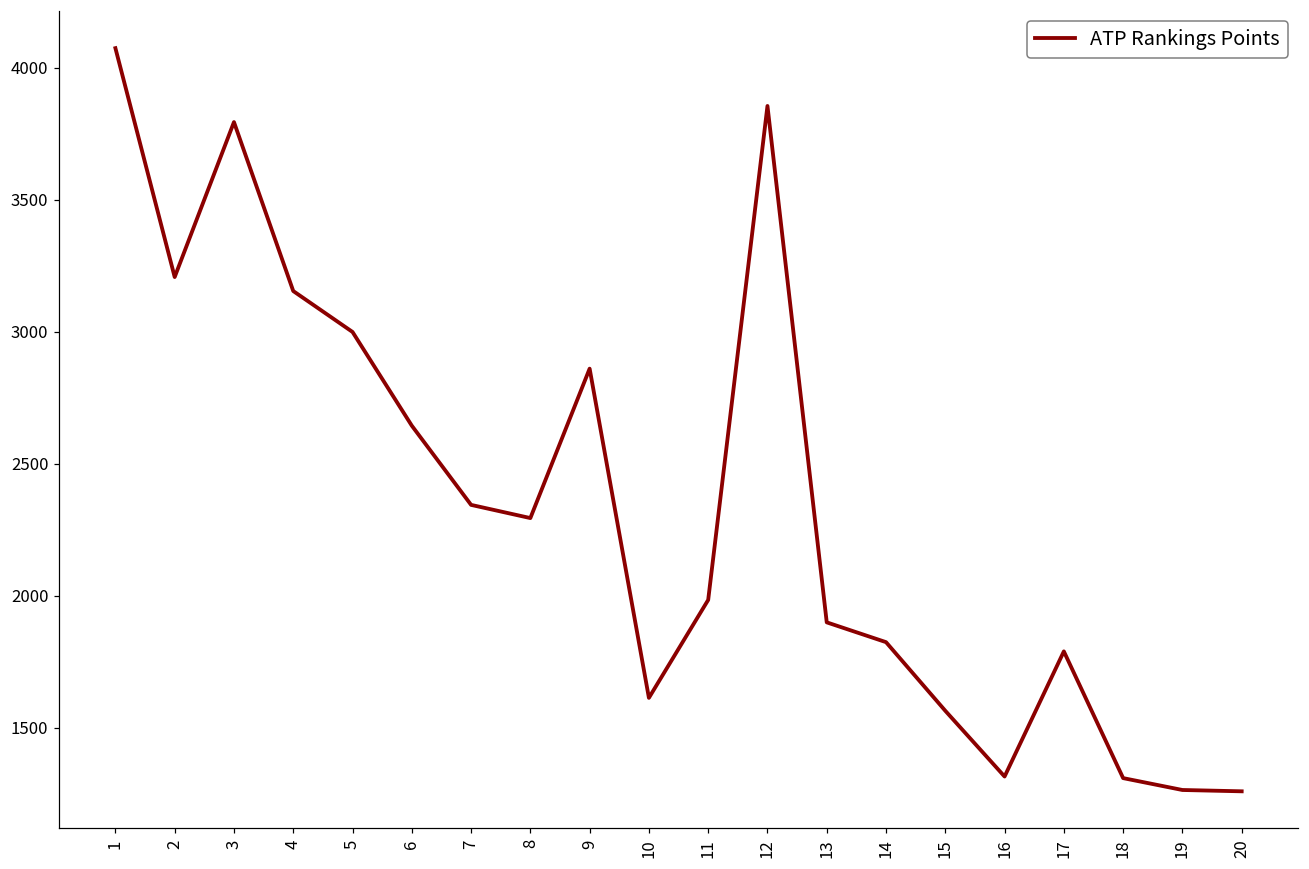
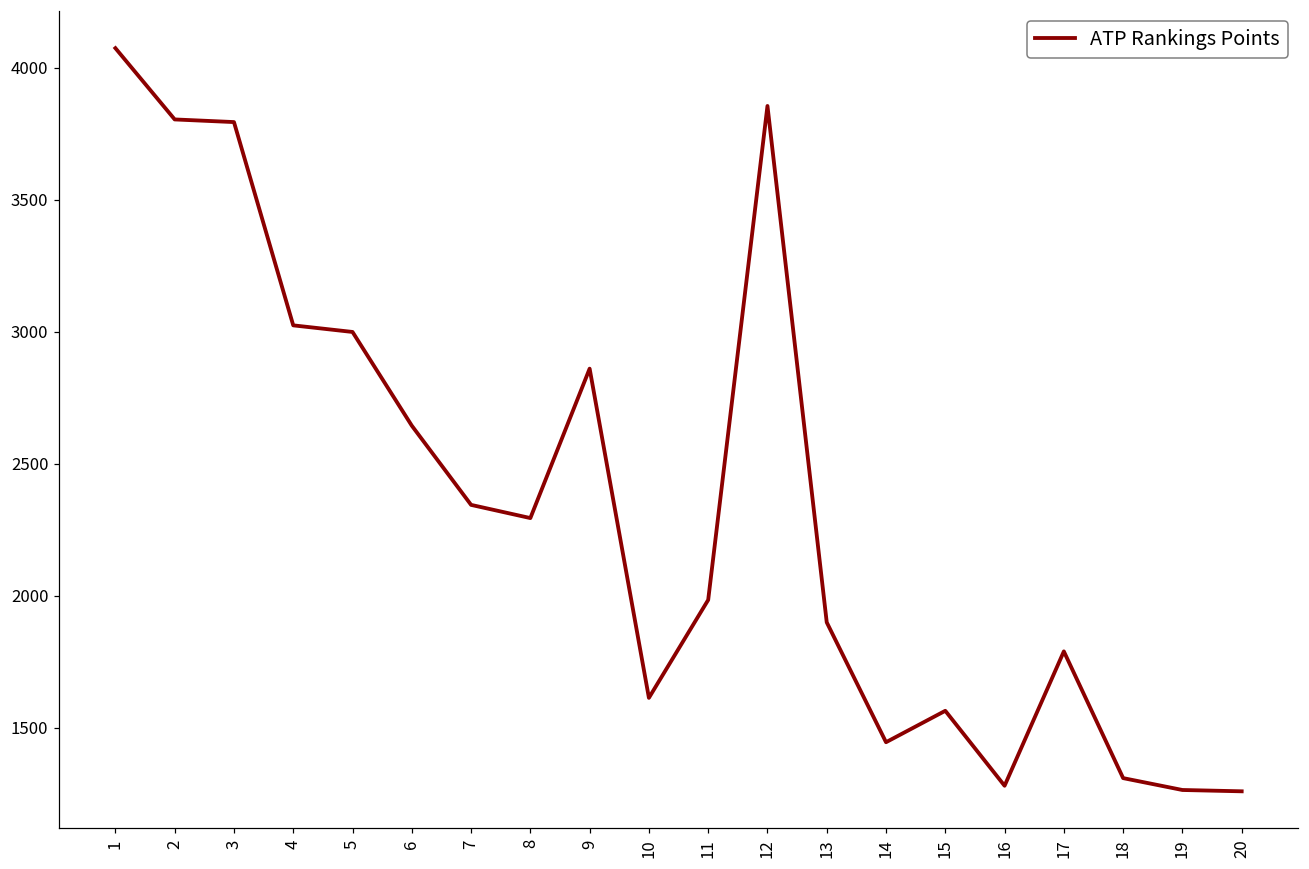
  {
    "1": 4080,
-   "2": 3210,
+   "2": 3810,
    "3": 3800,
-   "4": 3160,
+   "4": 3030,
    "5": 3000,
    "6": 2650,
    "7": 2350,
    "8": 2300,
    "9": 2860,
    "10": 1610,
    "11": 1990,
    "12": 3860,
    "13": 1900,
-   "14": 1830,
+   "14": 1450,
    "15": 1570,
-   "16": 1320,
+   "16": 1280,
    "17": 1790,
    "18": 1310,
    "19": 1270,
    "20": 1260
  }
